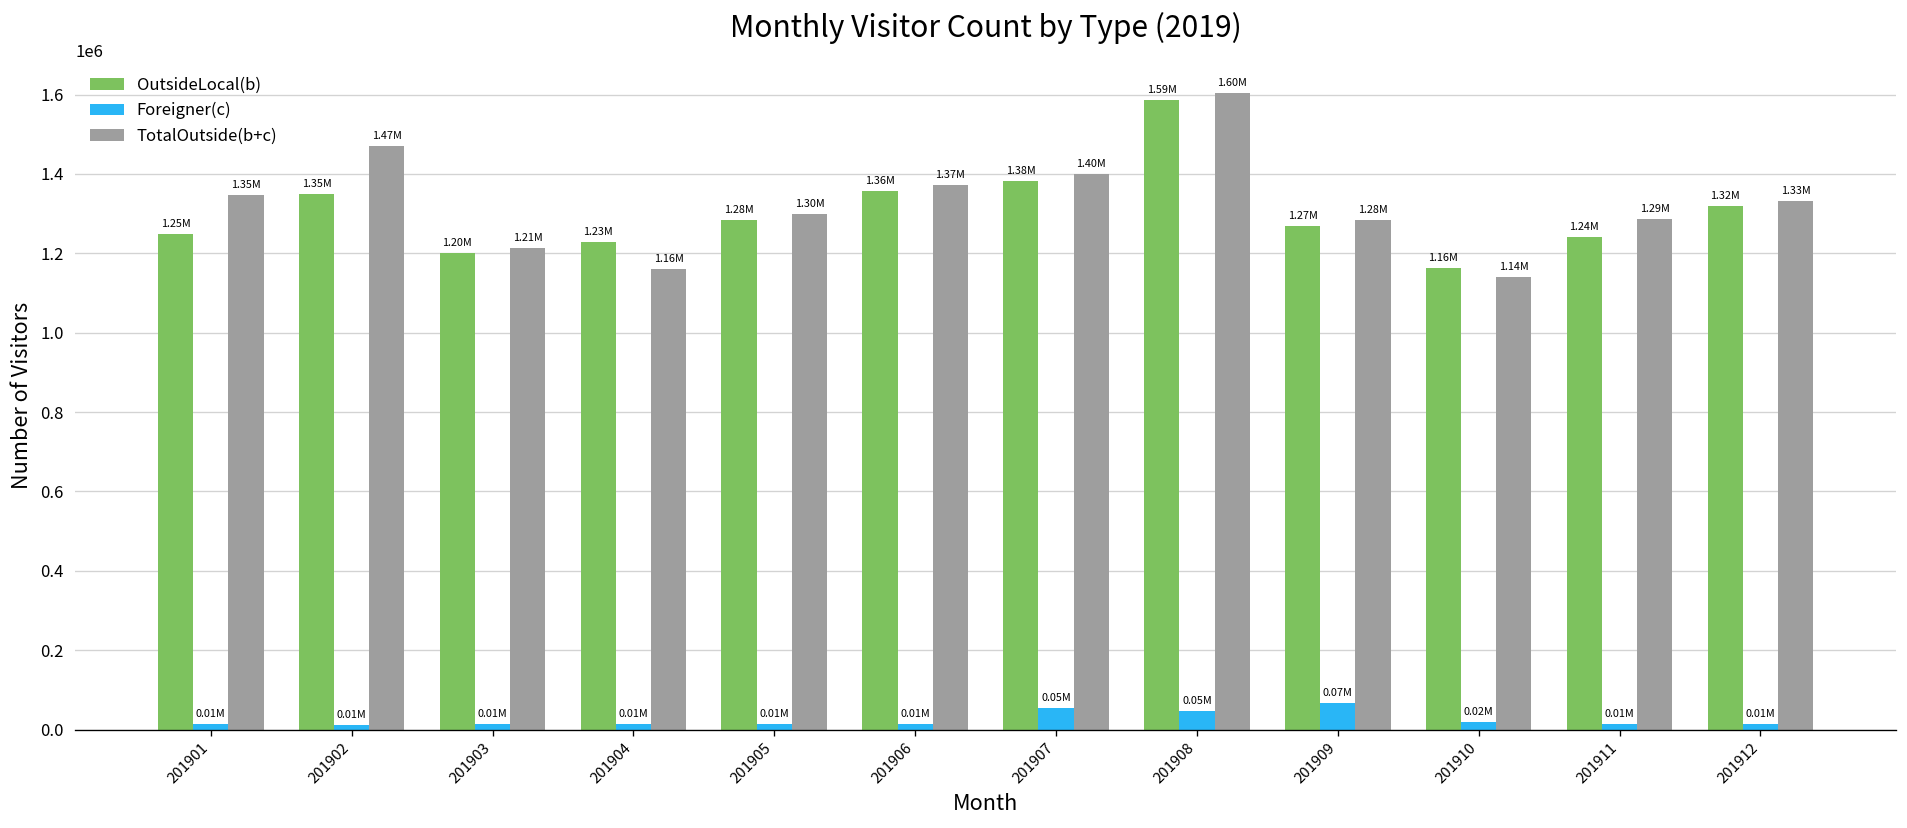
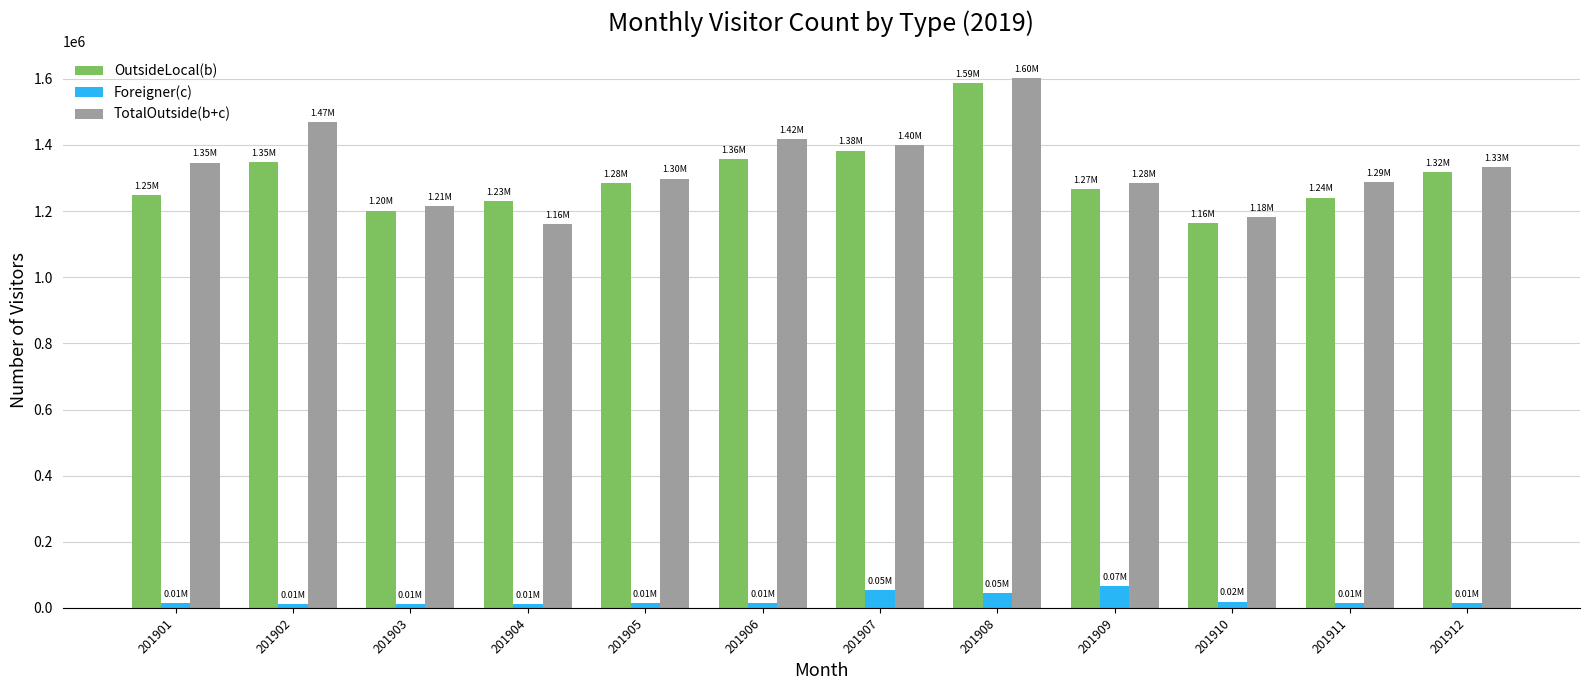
  {
    "OutsideLocal(b)": {
      "201901": "1.25M",
      "201902": "1.35M",
      "201903": "1.20M",
      "201904": "1.23M",
      "201905": "1.28M",
      "201906": "1.36M",
      "201907": "1.38M",
      "201908": "1.59M",
      "201909": "1.27M",
      "201910": "1.16M",
      "201911": "1.24M",
      "201912": "1.32M"
    },
    "Foreigner(c)": {
      "201901": "0.01M",
      "201902": "0.01M",
      "201903": "0.01M",
      "201904": "0.01M",
      "201905": "0.01M",
      "201906": "0.01M",
      "201907": "0.05M",
      "201908": "0.05M",
      "201909": "0.07M",
      "201910": "0.02M",
      "201911": "0.01M",
      "201912": "0.01M"
    },
    "TotalOutside(b+c)": {
      "201901": "1.35M",
      "201902": "1.47M",
      "201903": "1.21M",
      "201904": "1.16M",
      "201905": "1.30M",
-     "201906": "1.37M",
+     "201906": "1.42M",
      "201907": "1.40M",
      "201908": "1.60M",
      "201909": "1.28M",
-     "201910": "1.14M",
+     "201910": "1.18M",
      "201911": "1.29M",
      "201912": "1.33M"
    }
  }
